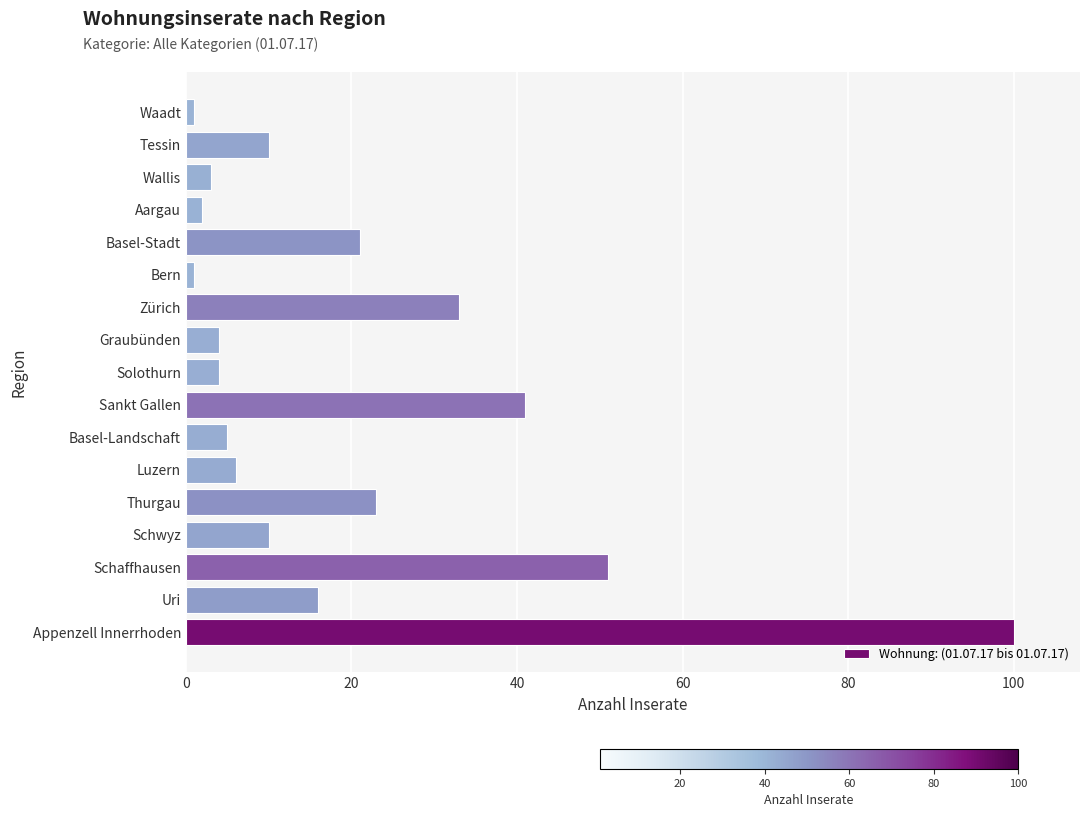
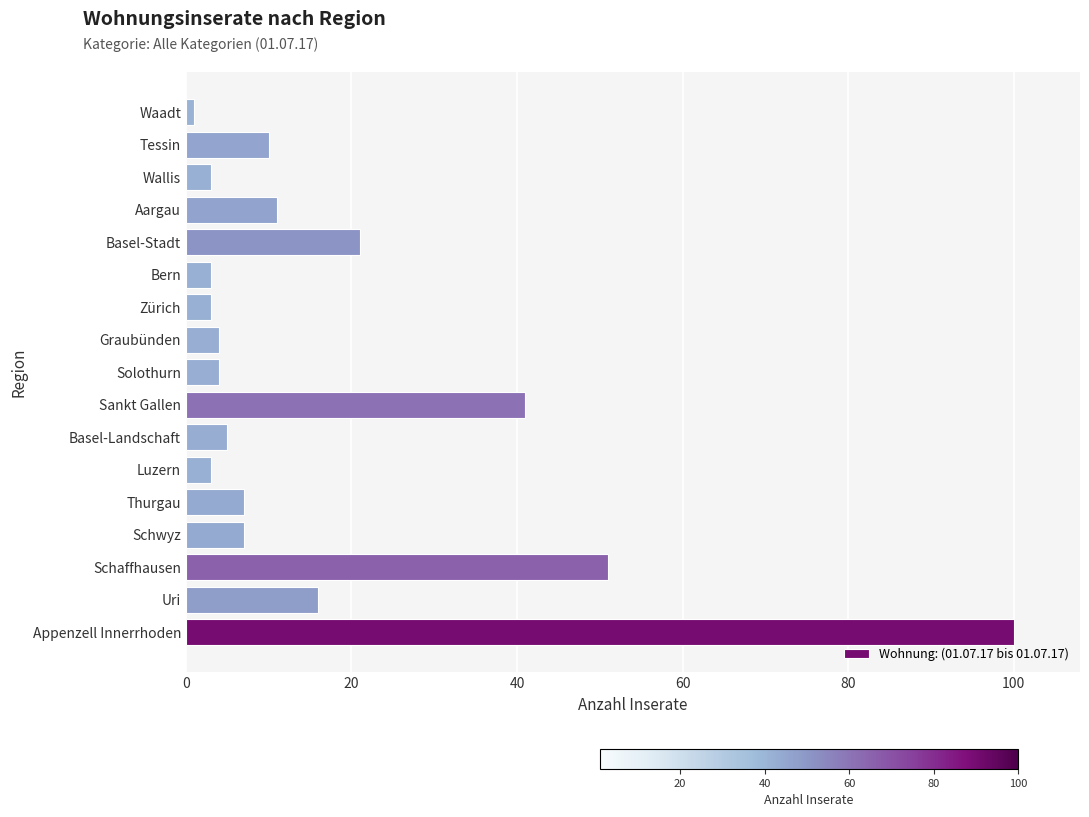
  {
    "Waadt": 1,
    "Tessin": 10,
    "Wallis": 3,
-   "Aargau": 2,
+   "Aargau": 11,
    "Basel-Stadt": 21,
-   "Bern": 1,
-   "Zürich": 33,
+   "Bern": 3,
+   "Zürich": 3,
    "Graubünden": 4,
    "Solothurn": 4,
    "Sankt Gallen": 41,
    "Basel-Landschaft": 5,
-   "Luzern": 6,
-   "Thurgau": 23,
-   "Schwyz": 10,
+   "Luzern": 3,
+   "Thurgau": 7,
+   "Schwyz": 7,
    "Schaffhausen": 51,
    "Uri": 16,
    "Appenzell Innerrhoden": 100
  }
